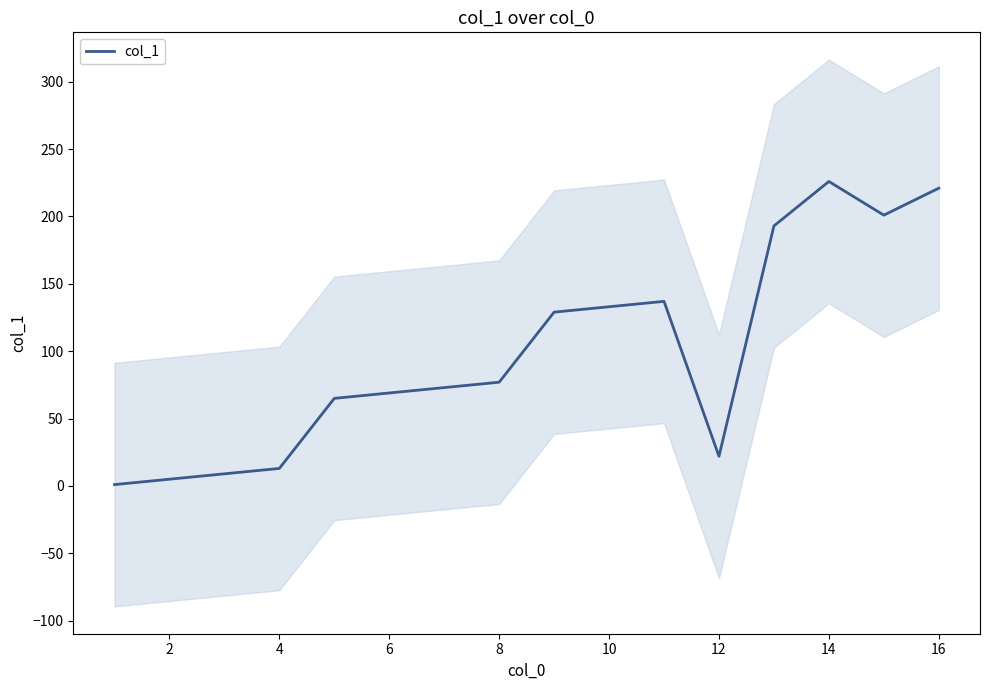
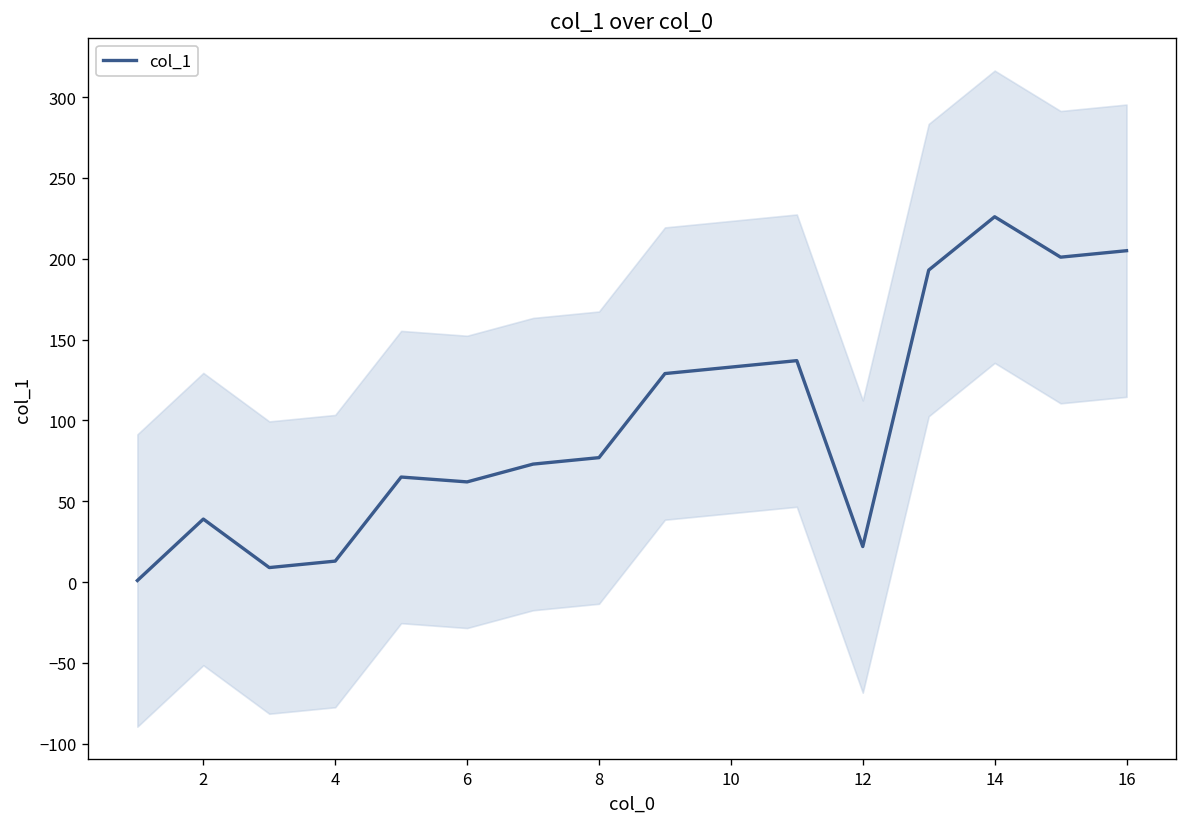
  {
    "col_1": {
-     "2": 5,
+     "2": 39,
      "4": 13,
-     "6": 69,
+     "6": 62,
      "8": 77,
      "10": 133,
      "12": 22,
      "14": 226,
-     "16": 221
+     "16": 205
    }
  }
